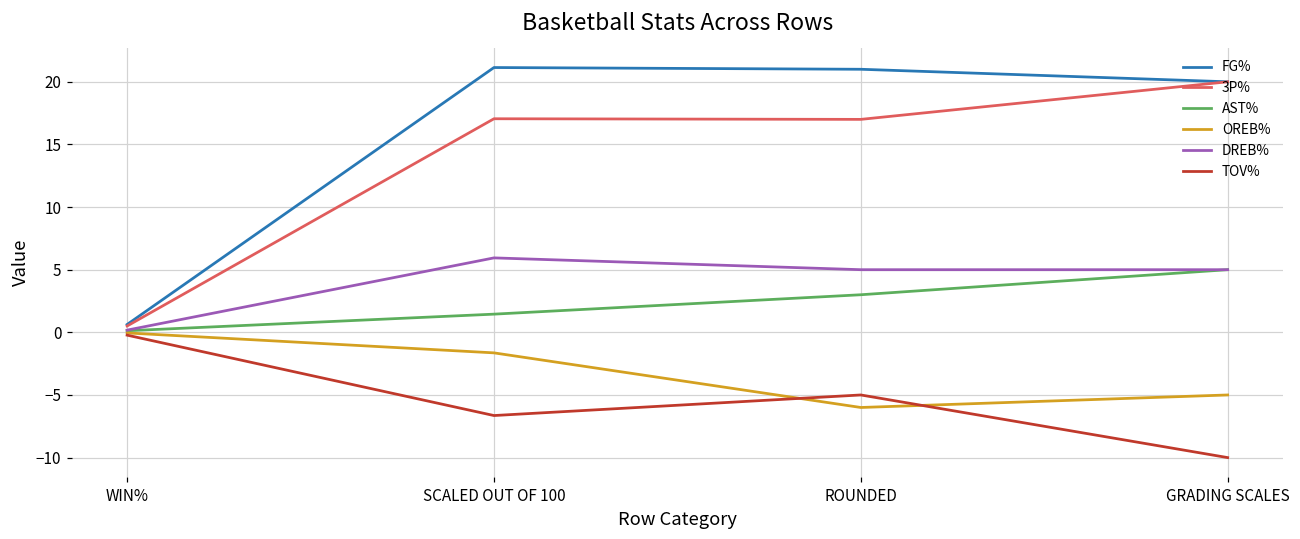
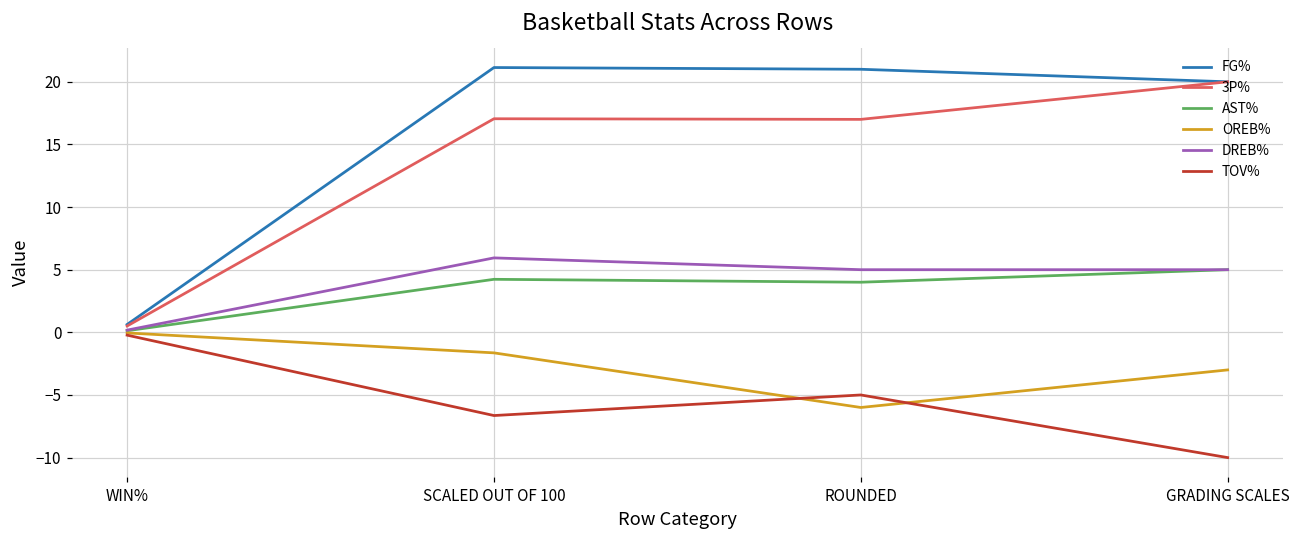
  {
    "FG%": {
      "SCALED OUT OF 100": 21.1,
      "ROUNDED": 21.0
    },
    "3P%": {
      "SCALED OUT OF 100": 17.0,
      "ROUNDED": 17.0
    },
    "AST%": {
-     "SCALED OUT OF 100": 1.5,
-     "ROUNDED": 3
+     "SCALED OUT OF 100": 4.2,
+     "ROUNDED": 4
    },
    "OREB%": {
      "SCALED OUT OF 100": -1.6,
      "ROUNDED": -6,
-     "GRADING SCALES": -5
+     "GRADING SCALES": -3
    },
    "DREB%": {
      "SCALED OUT OF 100": 5.9,
      "ROUNDED": 5.0
    },
    "TOV%": {
      "SCALED OUT OF 100": -6.6,
      "ROUNDED": -5.0,
      "GRADING SCALES": -10.0
    }
  }
